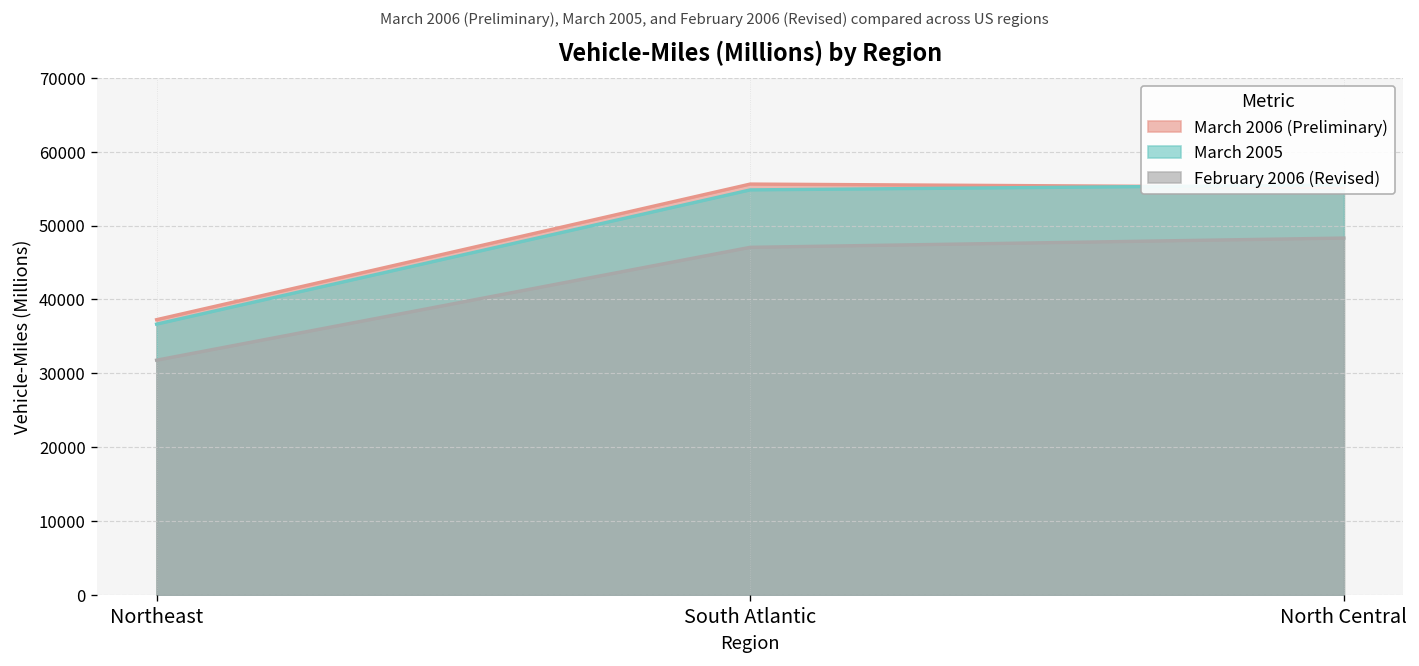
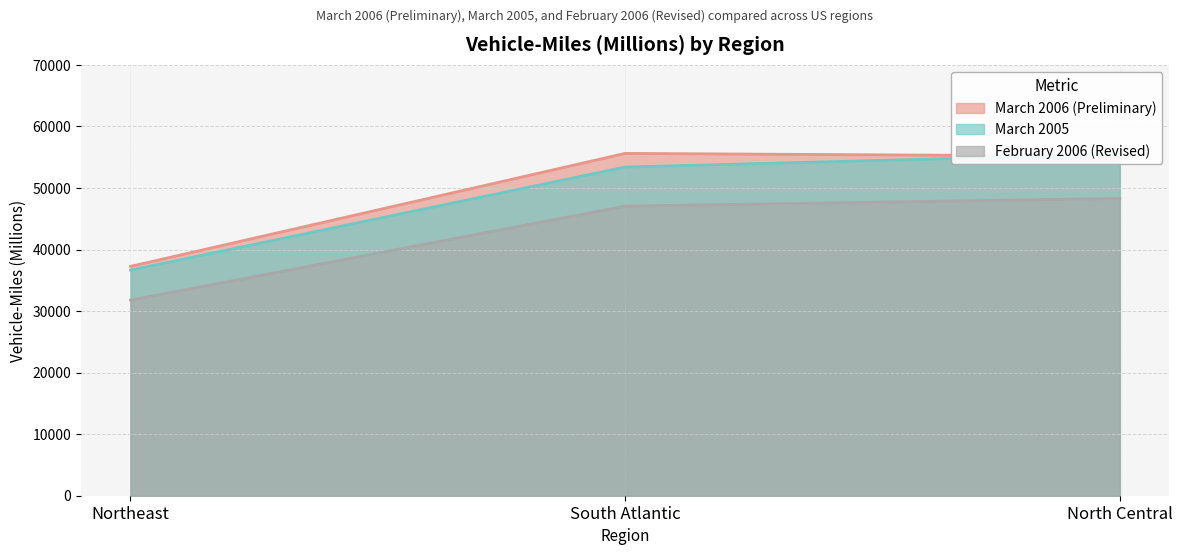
  {
    "March 2006 (Preliminary)": {
      "Northeast": 37000,
      "South Atlantic": 56000
    },
    "March 2005": {
      "Northeast": 37000,
-     "South Atlantic": 55000
+     "South Atlantic": 53000
    },
    "February 2006 (Revised)": {
      "Northeast": 32000,
      "South Atlantic": 47000,
      "North Central": 48000
    }
  }
